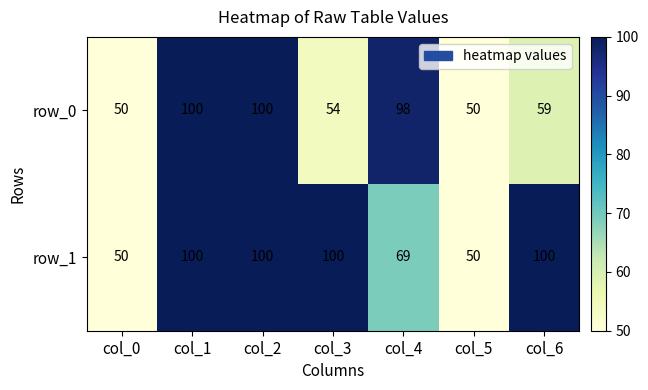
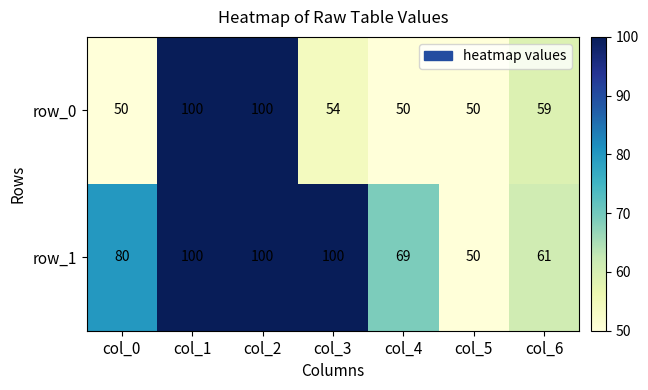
  {
    "row_0": {
      "col_0": 50,
      "col_1": 100,
      "col_2": 100,
      "col_3": 54,
-     "col_4": 98,
+     "col_4": 50,
      "col_5": 50,
      "col_6": 59
    },
    "row_1": {
-     "col_0": 50,
+     "col_0": 80,
      "col_1": 100,
      "col_2": 100,
      "col_3": 100,
      "col_4": 69,
      "col_5": 50,
-     "col_6": 100
+     "col_6": 61
    }
  }
